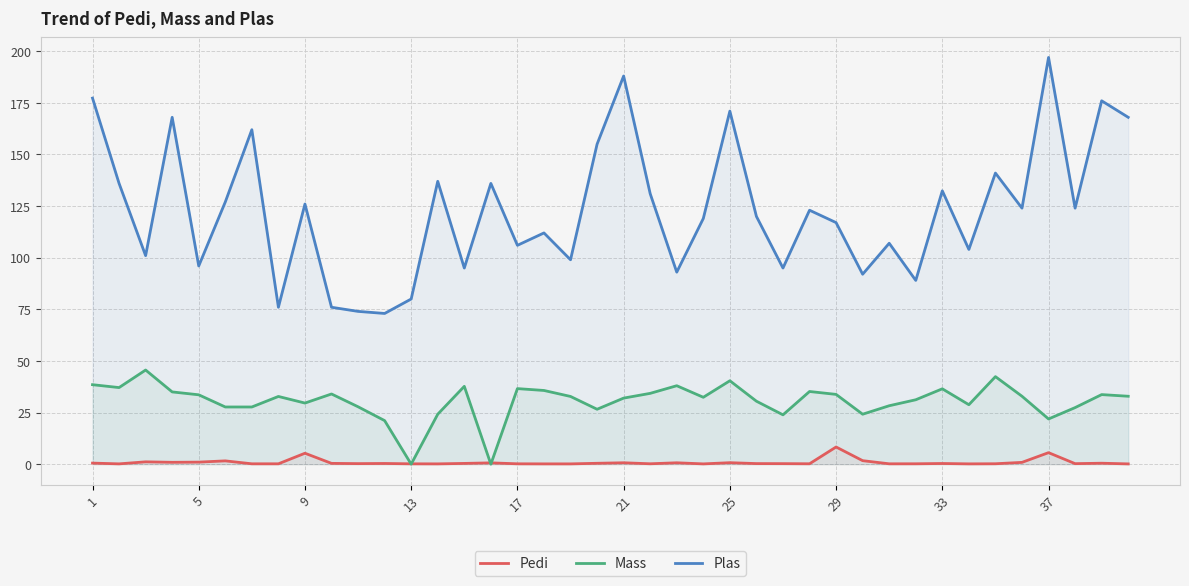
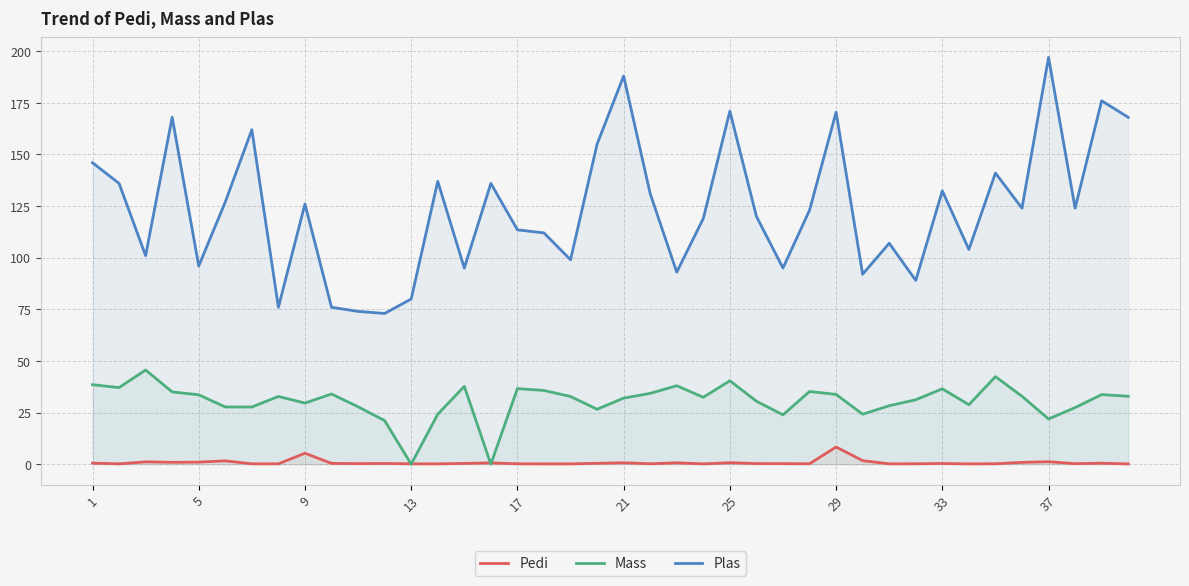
  {
    "Pedi": {
      "1": 1,
      "5": 1,
      "9": 5,
      "17": 0,
      "21": 1,
      "25": 1,
      "29": 8,
      "33": 0,
-     "37": 6
+     "37": 1
    },
    "Mass": {
      "1": 39,
      "5": 34,
      "9": 30,
      "17": 37,
      "21": 32,
      "25": 40,
      "29": 34,
      "33": 37,
      "37": 22
    },
    "Plas": {
-     "1": 177,
+     "1": 146,
      "5": 96,
      "9": 126,
      "13": 80,
-     "17": 106,
+     "17": 114,
      "21": 188,
      "25": 171,
-     "29": 117,
+     "29": 171,
      "33": 132,
      "37": 197
    }
  }
